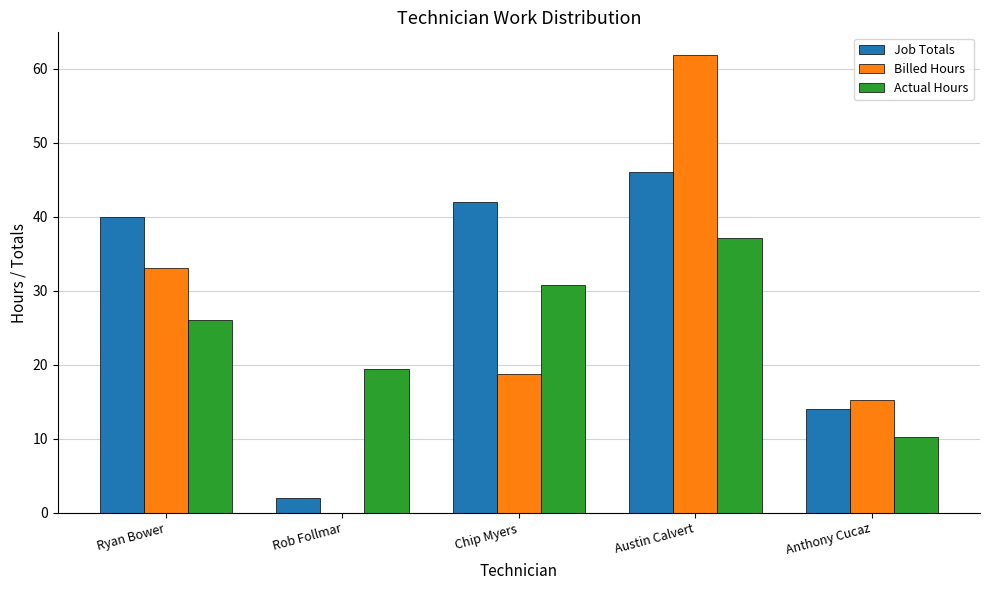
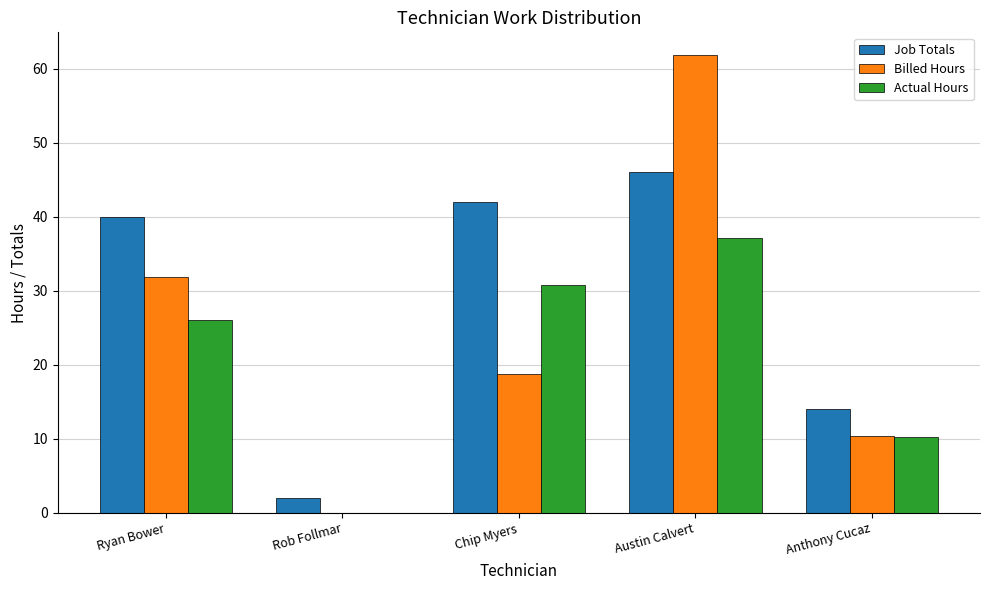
  {
    "Job Totals": {
      "Ryan Bower": 40,
      "Rob Follmar": 2,
      "Chip Myers": 42,
      "Austin Calvert": 46,
      "Anthony Cucaz": 14
    },
    "Billed Hours": {
-     "Ryan Bower": 33,
+     "Ryan Bower": 32,
      "Rob Follmar": 0,
      "Chip Myers": 19,
      "Austin Calvert": 62,
-     "Anthony Cucaz": 15
+     "Anthony Cucaz": 10
    },
    "Actual Hours": {
      "Ryan Bower": 26,
-     "Rob Follmar": 19,
+     "Rob Follmar": 0,
      "Chip Myers": 31,
      "Austin Calvert": 37,
      "Anthony Cucaz": 10
    }
  }
